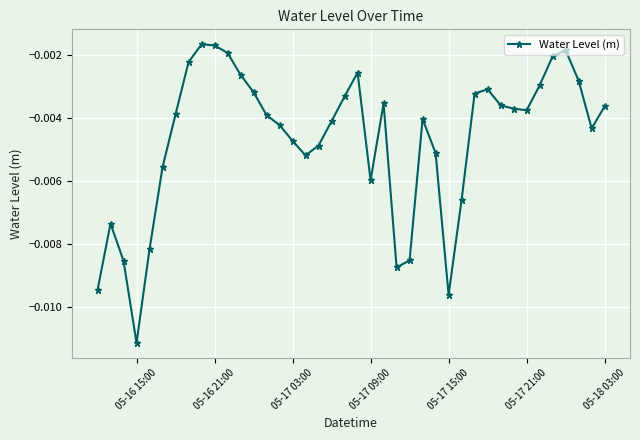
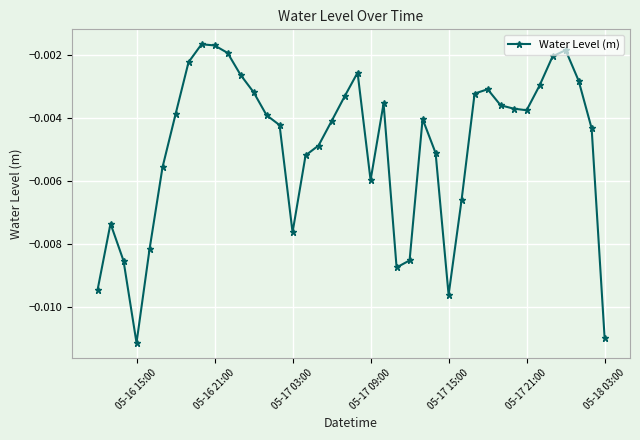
  {
    "05-16 15:00": -0.0111,
    "05-16 21:00": -0.0017,
-   "05-17 03:00": -0.0047,
+   "05-17 03:00": -0.0076,
    "05-17 09:00": -0.0060,
    "05-17 15:00": -0.0096,
    "05-17 21:00": -0.0037,
-   "05-18 03:00": -0.0036
+   "05-18 03:00": -0.0110
  }
